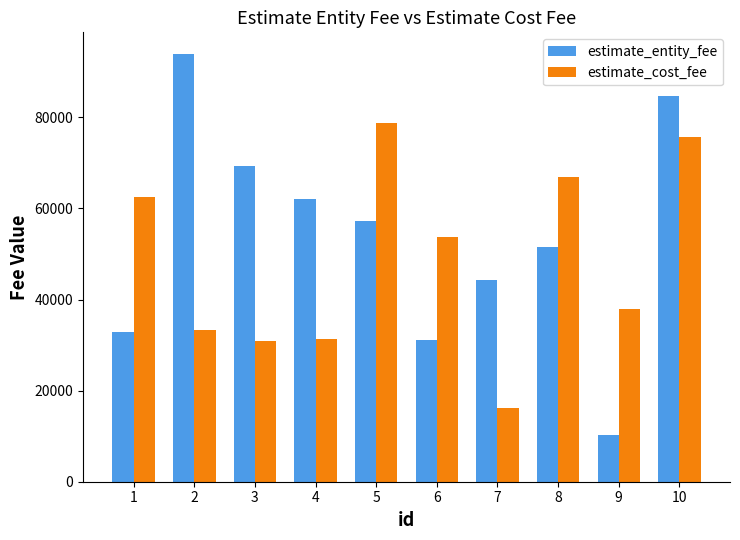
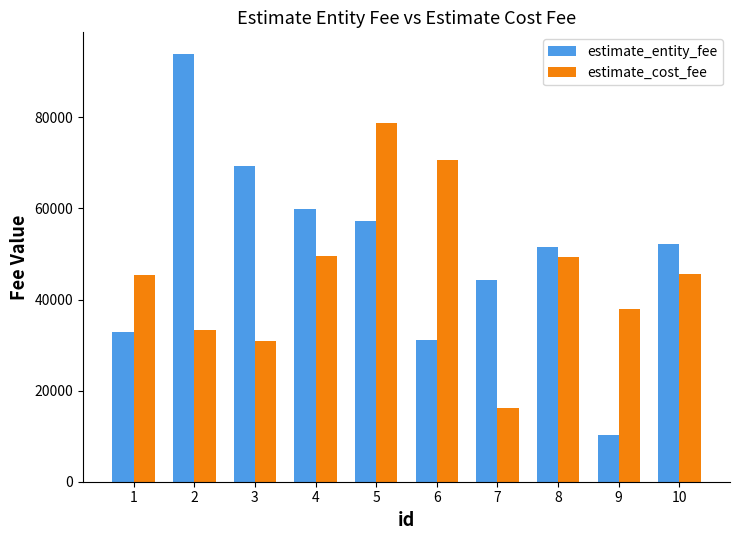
  {
    "estimate_entity_fee": {
      "1": 33000,
      "2": 94000,
      "3": 69000,
-     "4": 62000,
+     "4": 60000,
      "5": 57000,
      "6": 31000,
      "7": 44000,
      "8": 52000,
      "9": 10000,
-     "10": 85000
+     "10": 52000
    },
    "estimate_cost_fee": {
-     "1": 62000,
+     "1": 45000,
      "2": 33000,
      "3": 31000,
-     "4": 31000,
+     "4": 50000,
      "5": 79000,
-     "6": 54000,
+     "6": 71000,
      "7": 16000,
-     "8": 67000,
+     "8": 49000,
      "9": 38000,
-     "10": 76000
+     "10": 46000
    }
  }
